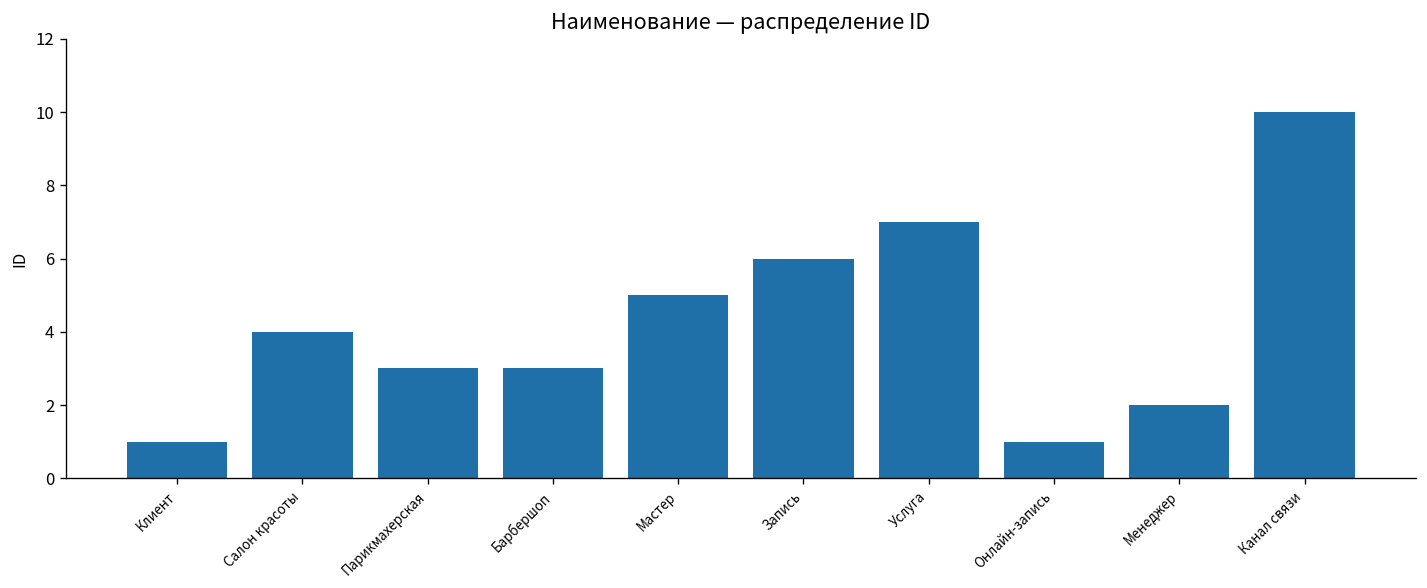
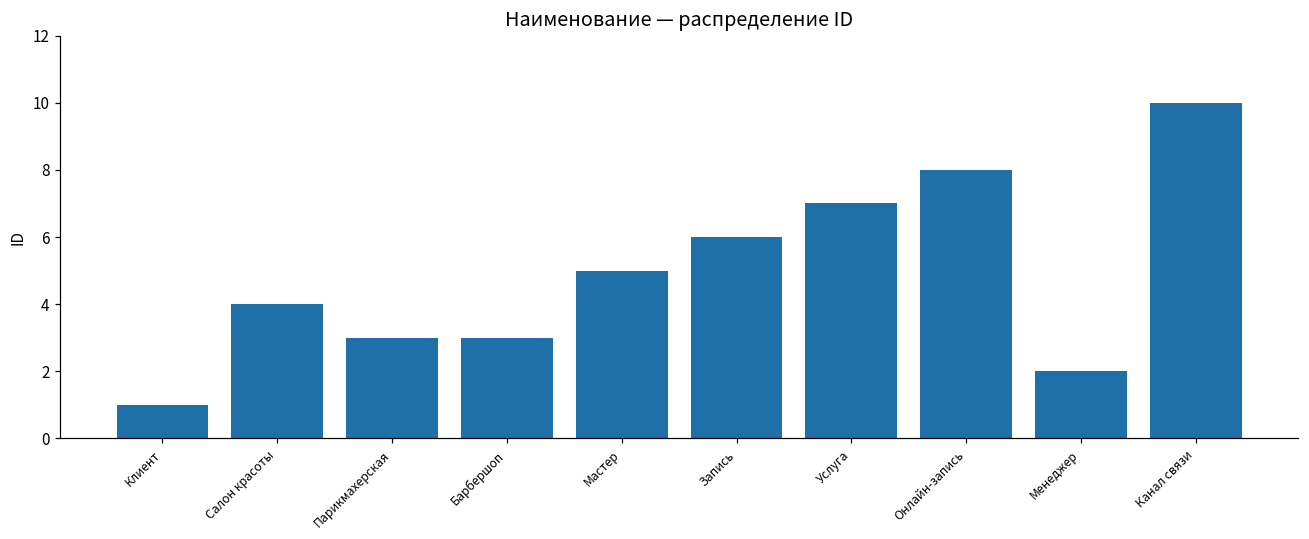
  {
    "Клиент": 1,
    "Салон красоты": 4,
    "Парикмахерская": 3,
    "Барбершоп": 3,
    "Мастер": 5,
    "Запись": 6,
    "Услуга": 7,
-   "Онлайн-запись": 1,
+   "Онлайн-запись": 8,
    "Менеджер": 2,
    "Канал связи": 10
  }
